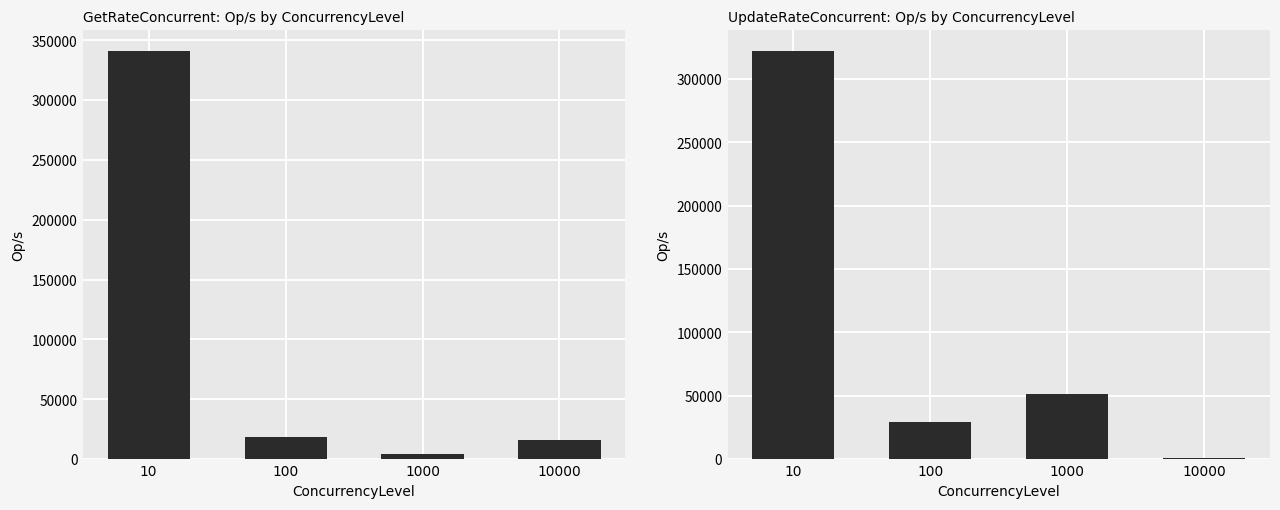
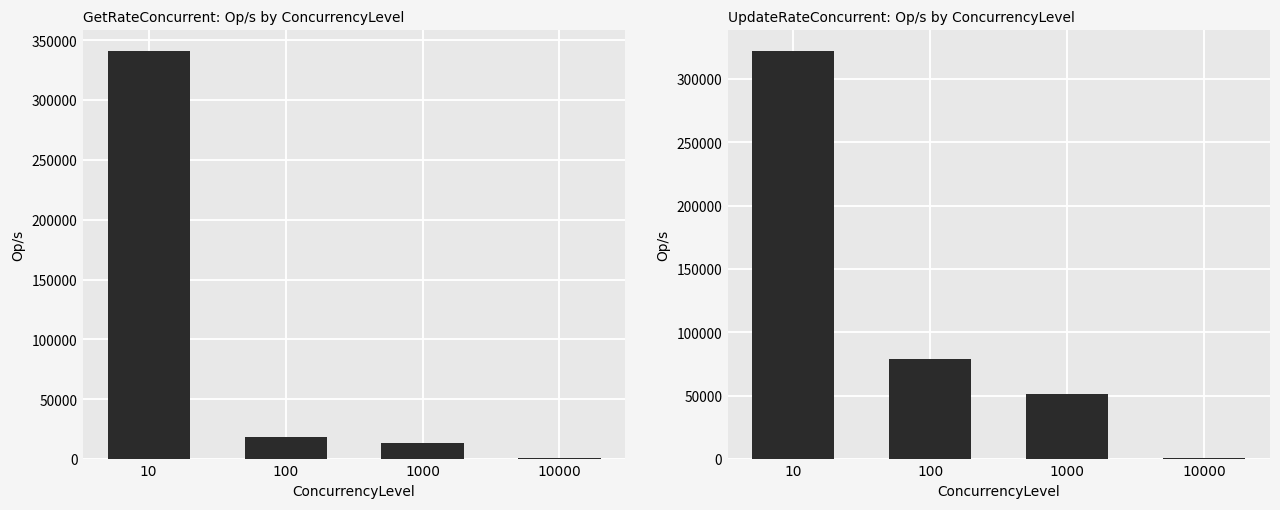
  {
    "GetRateConcurrent: Op/s by ConcurrencyLevel": {
      "10": 341000,
      "100": 19000,
-     "1000": 4000,
-     "10000": 16000
+     "1000": 13000,
+     "10000": 0
    },
    "UpdateRateConcurrent: Op/s by ConcurrencyLevel": {
      "10": 322000,
-     "100": 29000,
+     "100": 79000,
      "1000": 51000
    }
  }
